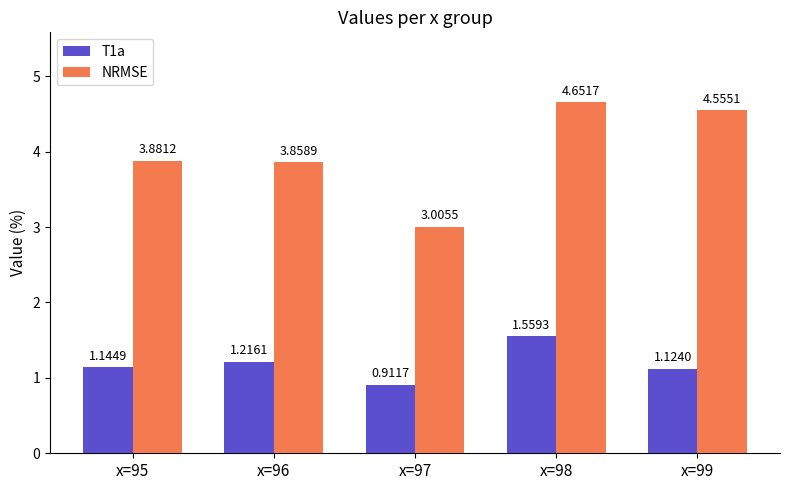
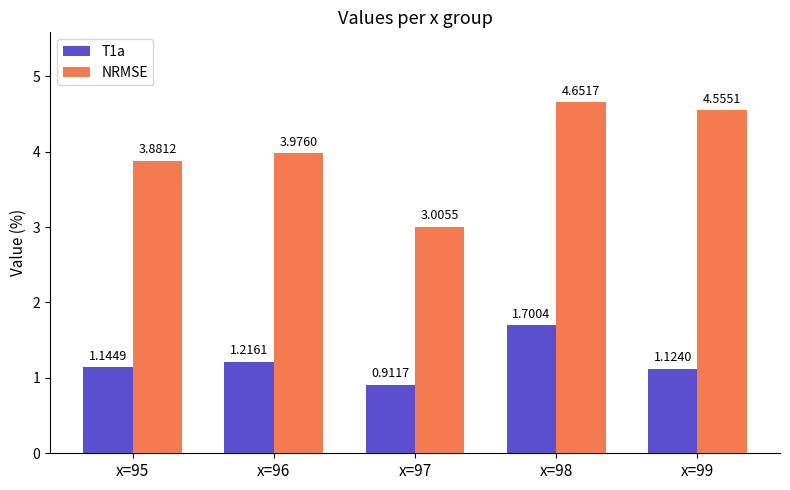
  {
    "T1a": {
      "x=95": 1.1449,
      "x=96": 1.2161,
      "x=97": 0.9117,
-     "x=98": 1.5593,
+     "x=98": 1.7004,
      "x=99": 1.1240
    },
    "NRMSE": {
      "x=95": 3.8812,
-     "x=96": 3.8589,
+     "x=96": 3.9760,
      "x=97": 3.0055,
      "x=98": 4.6517,
      "x=99": 4.5551
    }
  }
